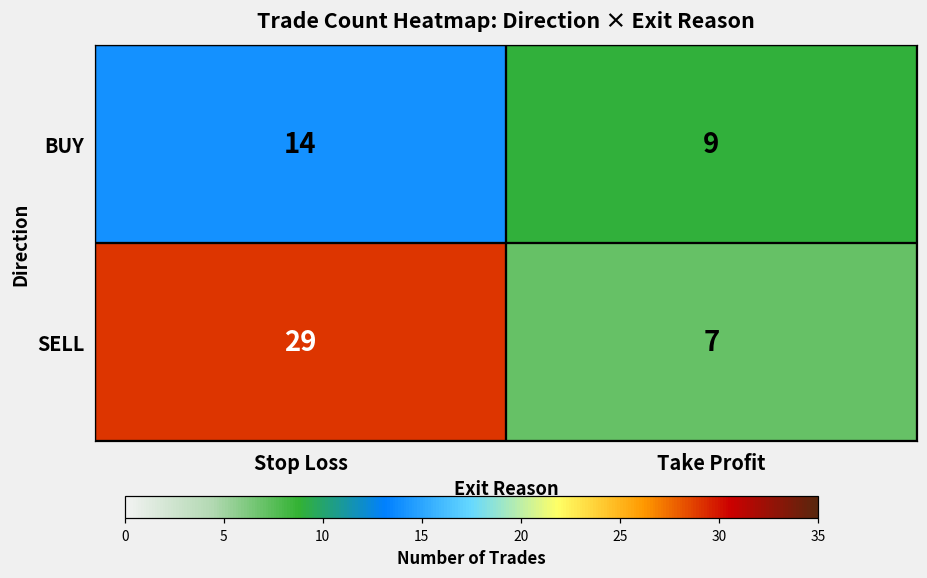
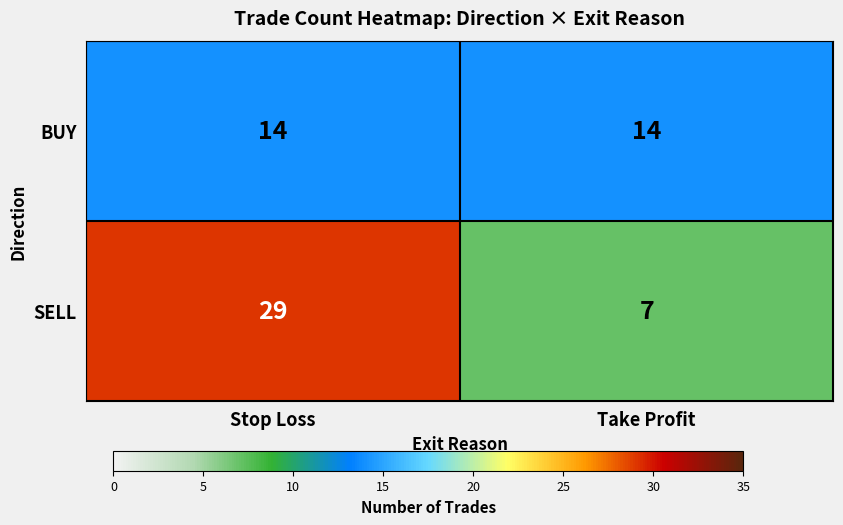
  {
    "BUY": {
      "Stop Loss": 14,
-     "Take Profit": 9
+     "Take Profit": 14
    },
    "SELL": {
      "Stop Loss": 29,
      "Take Profit": 7
    }
  }
